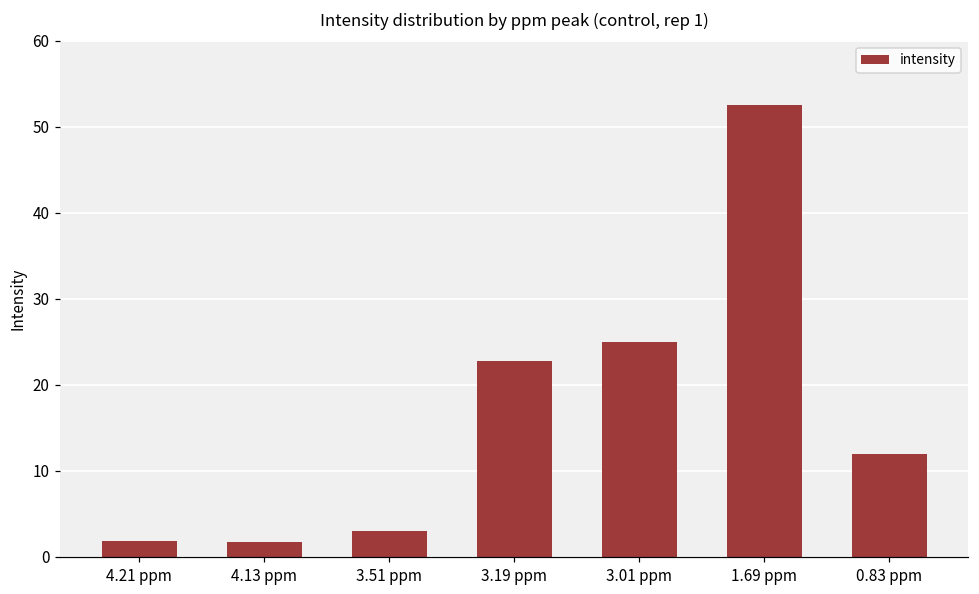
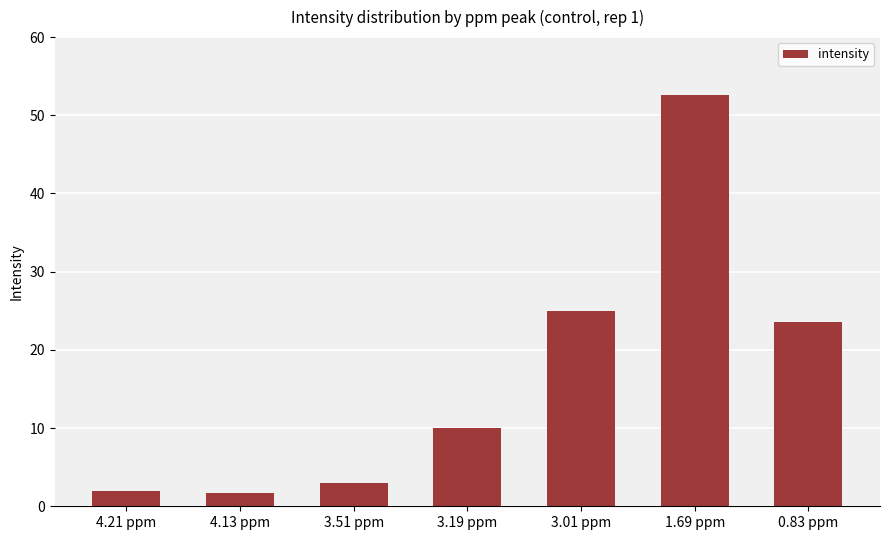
  {
    "4.21 ppm": 2,
    "4.13 ppm": 2,
    "3.51 ppm": 3,
-   "3.19 ppm": 23,
+   "3.19 ppm": 10,
    "3.01 ppm": 25,
    "1.69 ppm": 53,
-   "0.83 ppm": 12
+   "0.83 ppm": 24
  }
